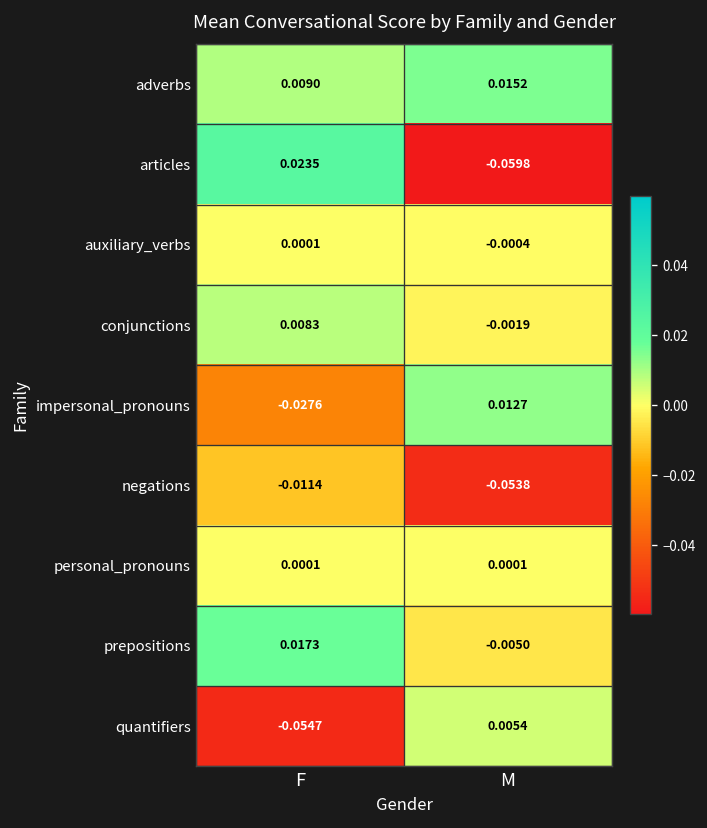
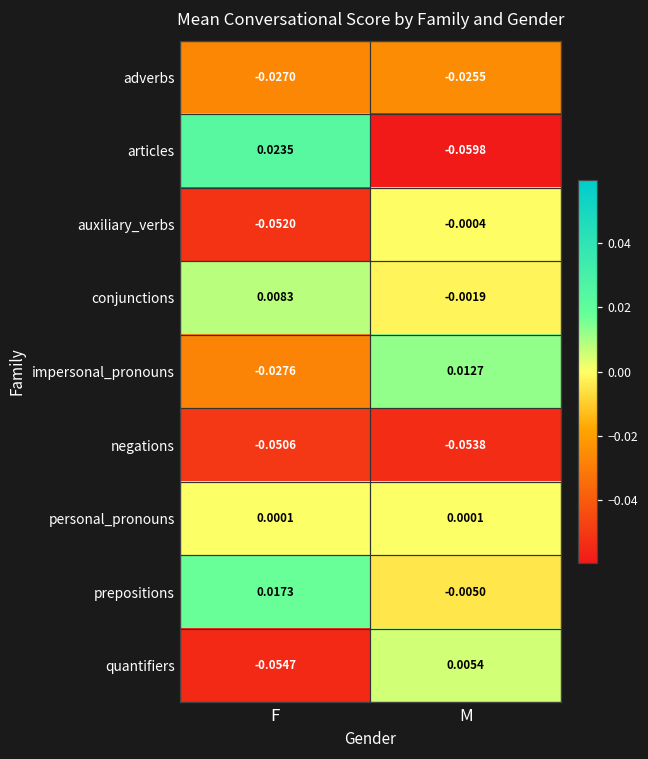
  {
    "adverbs": {
-     "F": 0.0090,
-     "M": 0.0152
+     "F": -0.0270,
+     "M": -0.0255
    },
    "articles": {
      "F": 0.0235,
      "M": -0.0598
    },
    "auxiliary_verbs": {
-     "F": 0.0001,
+     "F": -0.0520,
      "M": -0.0004
    },
    "conjunctions": {
      "F": 0.0083,
      "M": -0.0019
    },
    "impersonal_pronouns": {
      "F": -0.0276,
      "M": 0.0127
    },
    "negations": {
-     "F": -0.0114,
+     "F": -0.0506,
      "M": -0.0538
    },
    "personal_pronouns": {
      "F": 0.0001,
      "M": 0.0001
    },
    "prepositions": {
      "F": 0.0173,
      "M": -0.0050
    },
    "quantifiers": {
      "F": -0.0547,
      "M": 0.0054
    }
  }
